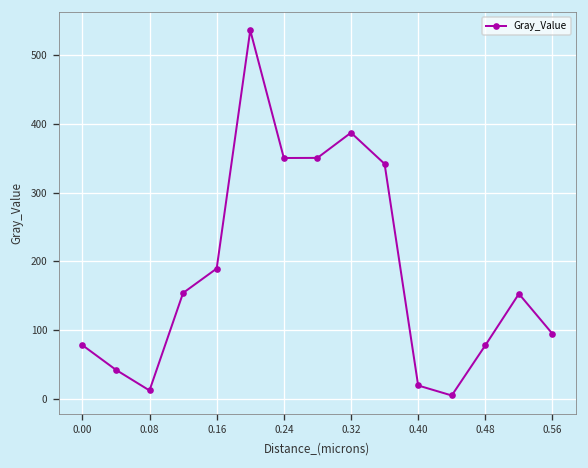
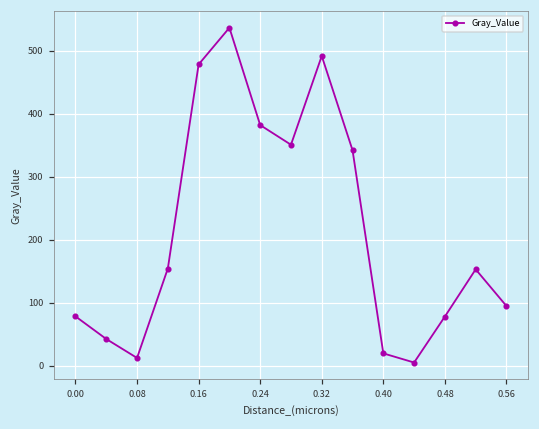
  {
    "0.00": 80,
    "0.08": 10,
-   "0.16": 190,
-   "0.24": 350,
-   "0.32": 390,
+   "0.16": 480,
+   "0.24": 380,
+   "0.32": 490,
    "0.40": 20,
    "0.48": 80,
    "0.56": 90
  }
